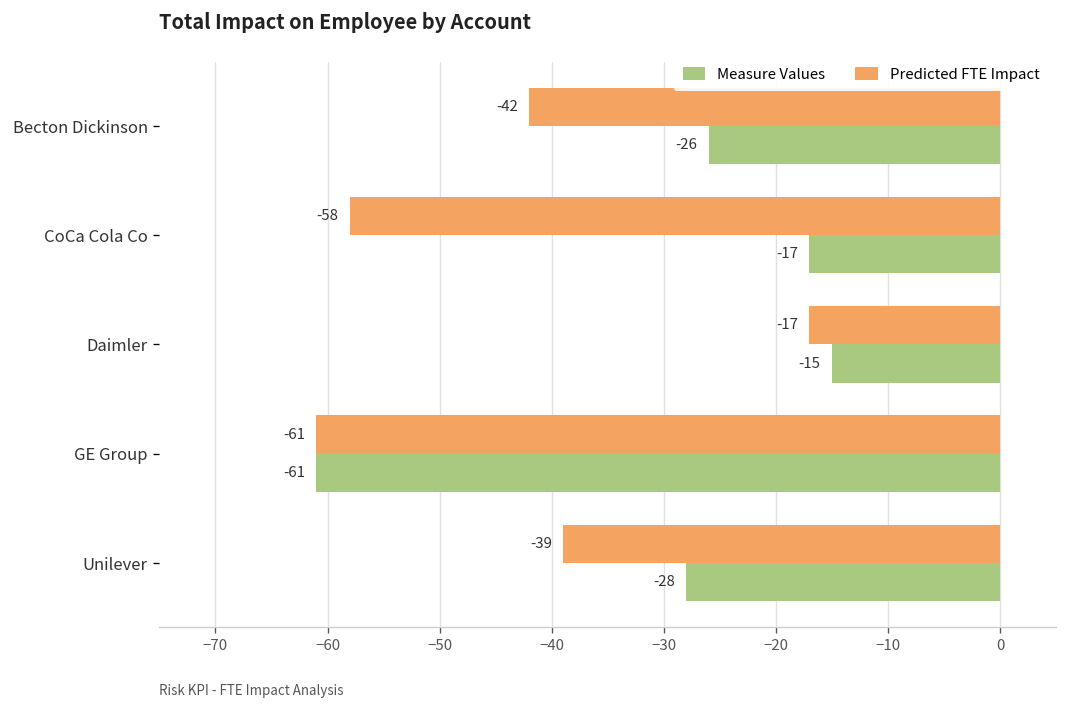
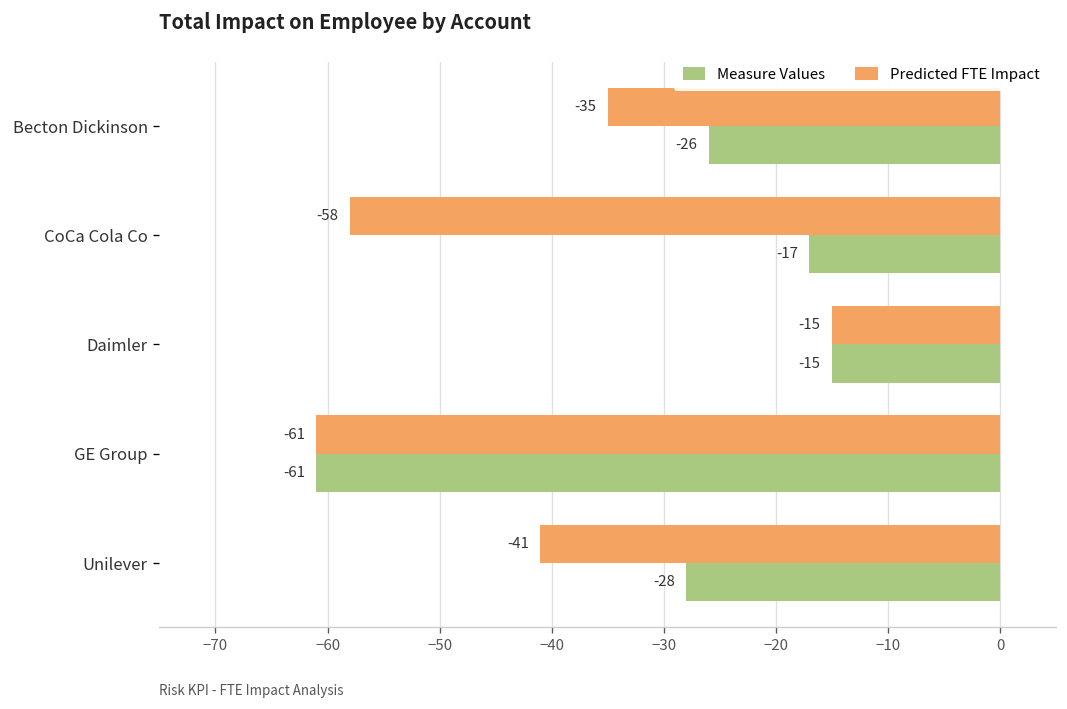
  {
    "Measure Values": {
      "Becton Dickinson": -26,
      "CoCa Cola Co": -17,
      "Daimler": -15,
      "GE Group": -61,
      "Unilever": -28
    },
    "Predicted FTE Impact": {
-     "Becton Dickinson": -42,
+     "Becton Dickinson": -35,
      "CoCa Cola Co": -58,
-     "Daimler": -17,
+     "Daimler": -15,
      "GE Group": -61,
-     "Unilever": -39
+     "Unilever": -41
    }
  }
